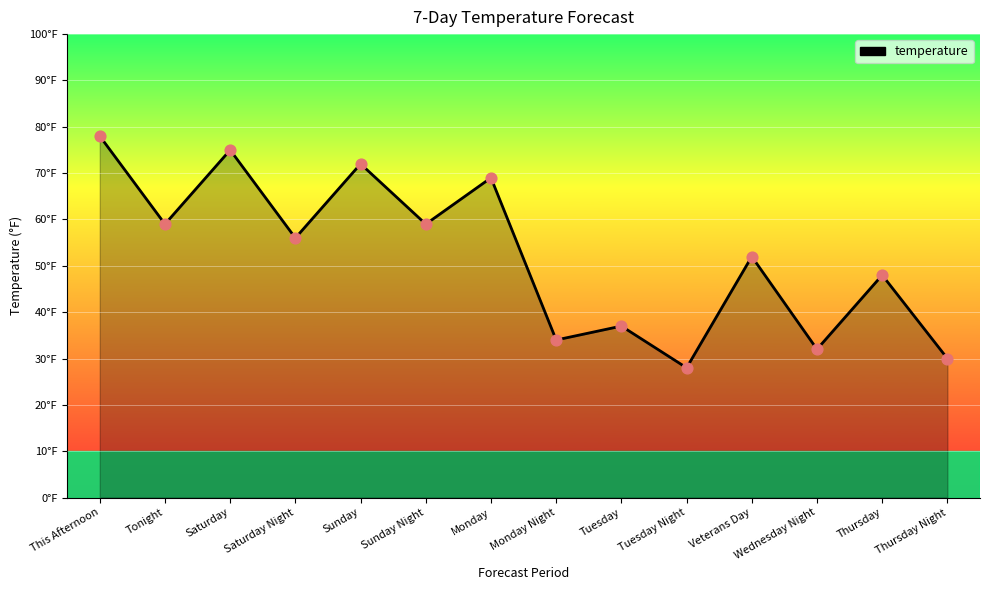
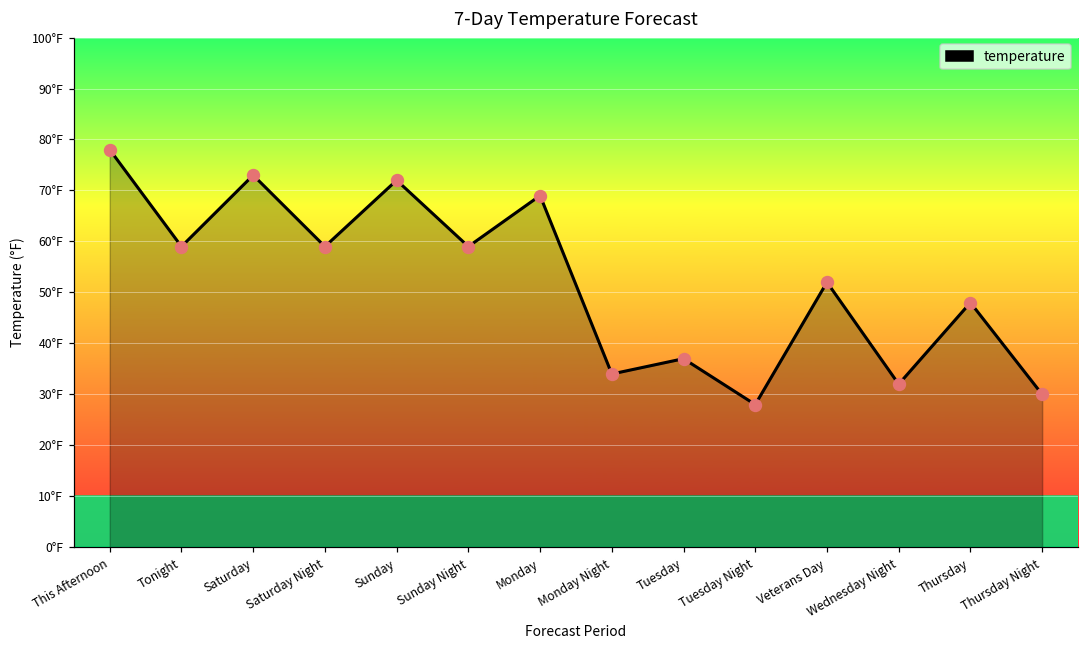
  {
    "This Afternoon": "78°F",
    "Tonight": "59°F",
-   "Saturday": "75°F",
-   "Saturday Night": "56°F",
+   "Saturday": "73°F",
+   "Saturday Night": "59°F",
    "Sunday": "72°F",
    "Sunday Night": "59°F",
    "Monday": "69°F",
    "Monday Night": "34°F",
    "Tuesday": "37°F",
    "Tuesday Night": "28°F",
    "Veterans Day": "52°F",
    "Wednesday Night": "32°F",
    "Thursday": "48°F",
    "Thursday Night": "30°F"
  }
